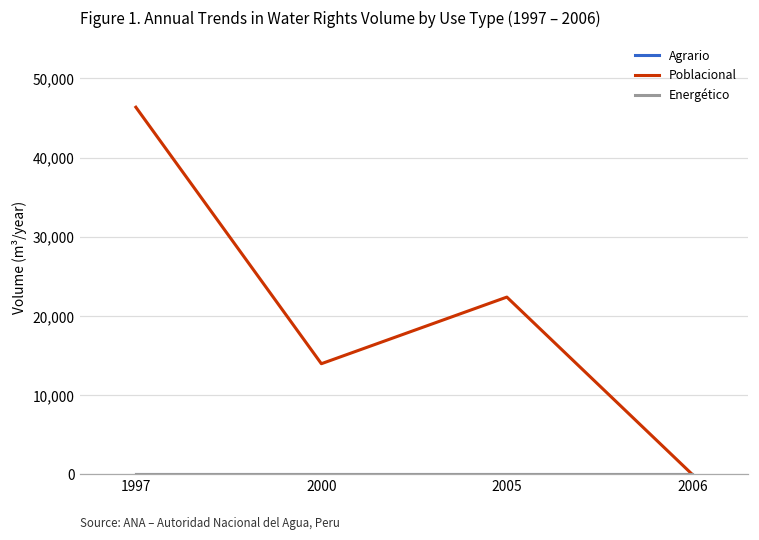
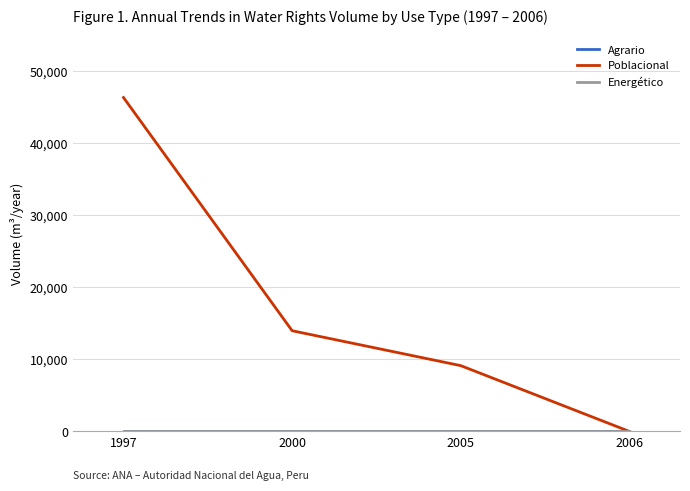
  {
    "Energético": {
      "1997": "0",
      "2000": "0",
      "2005": "0"
    },
    "Poblacional": {
      "1997": "46,000",
      "2000": "14,000",
-     "2005": "22,000"
+     "2005": "9,000"
    }
  }
